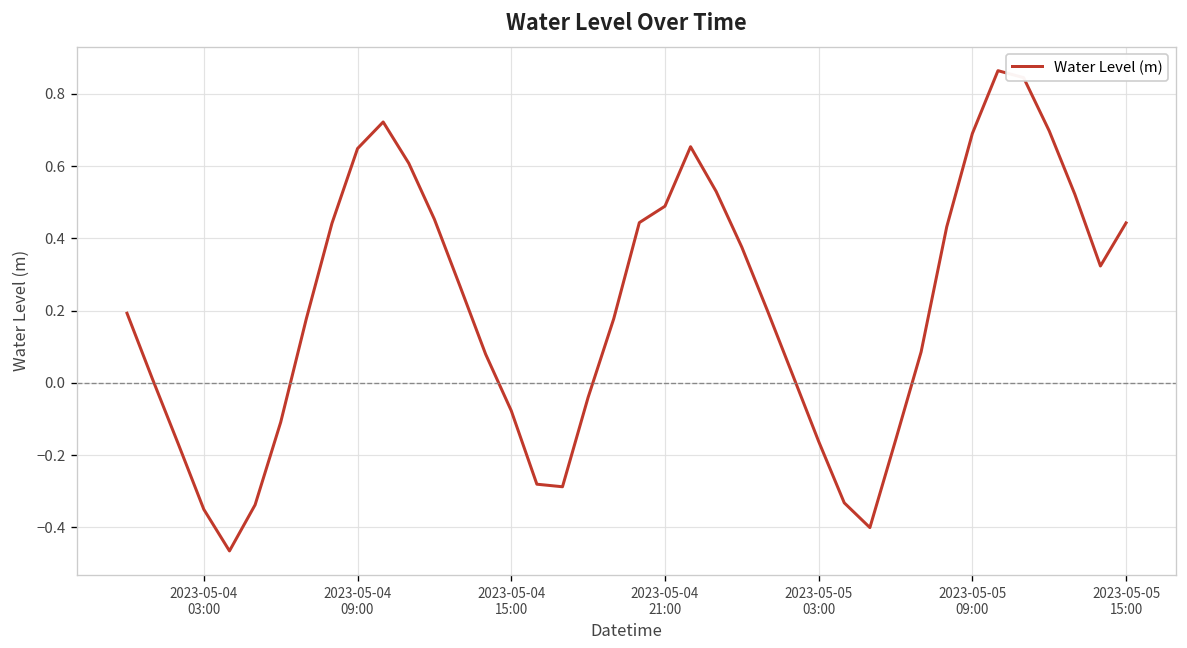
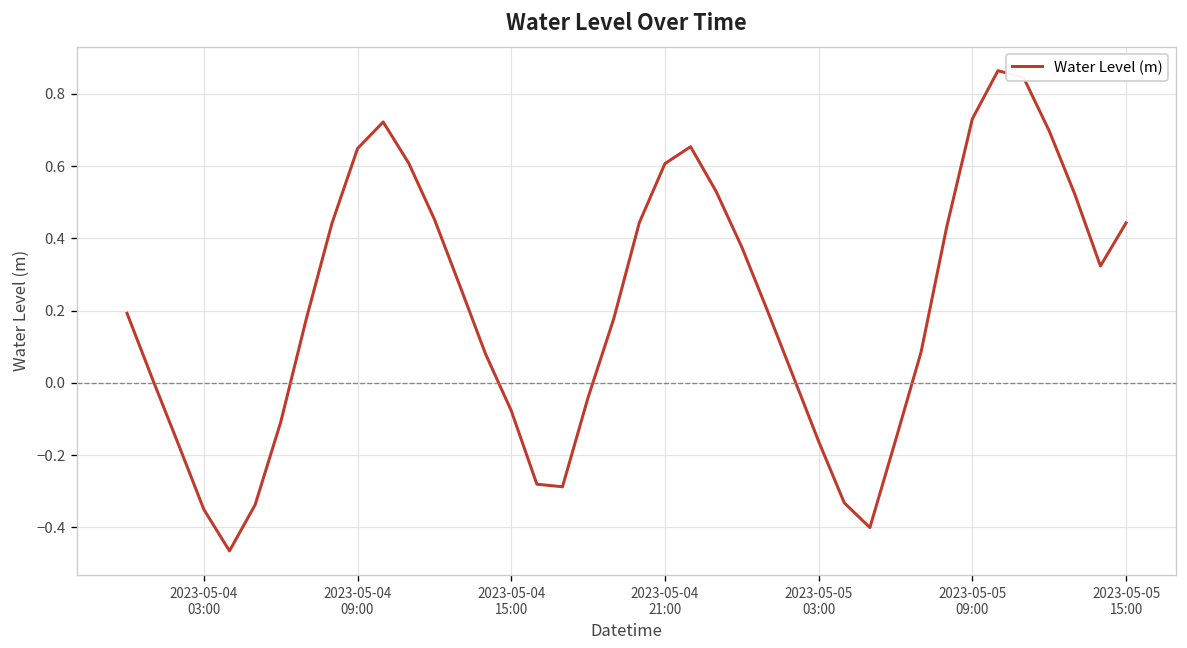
  {
    "2023-05-04 03:00": -0.35,
    "2023-05-04 09:00": 0.65,
    "2023-05-04 15:00": -0.08,
-   "2023-05-04 21:00": 0.49,
+   "2023-05-04 21:00": 0.61,
    "2023-05-05 03:00": -0.16,
-   "2023-05-05 09:00": 0.69,
+   "2023-05-05 09:00": 0.73,
    "2023-05-05 15:00": 0.44
  }
